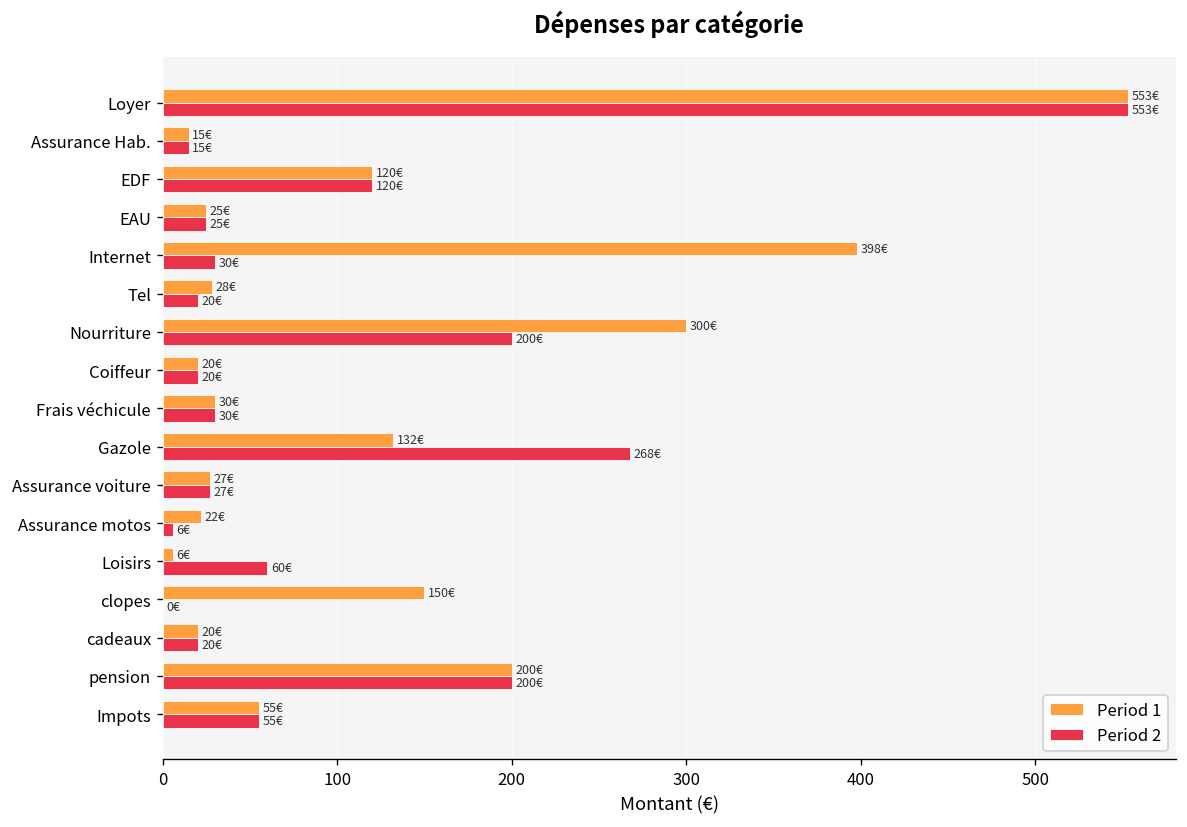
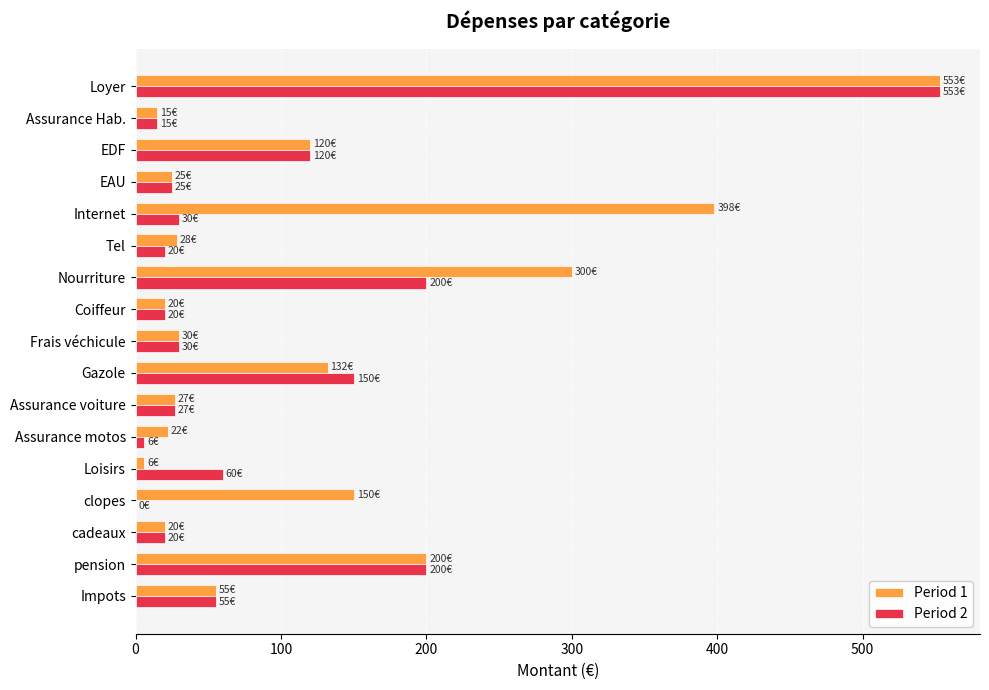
  {
    "Period 1": {
      "Loyer": "553€",
      "Assurance Hab.": "15€",
      "EDF": "120€",
      "EAU": "25€",
      "Internet": "398€",
      "Tel": "28€",
      "Nourriture": "300€",
      "Coiffeur": "20€",
      "Frais véchicule": "30€",
      "Gazole": "132€",
      "Assurance voiture": "27€",
      "Assurance motos": "22€",
      "Loisirs": "6€",
      "clopes": "150€",
      "cadeaux": "20€",
      "pension": "200€",
      "Impots": "55€"
    },
    "Period 2": {
      "Loyer": "553€",
      "Assurance Hab.": "15€",
      "EDF": "120€",
      "EAU": "25€",
      "Internet": "30€",
      "Tel": "20€",
      "Nourriture": "200€",
      "Coiffeur": "20€",
      "Frais véchicule": "30€",
-     "Gazole": "268€",
+     "Gazole": "150€",
      "Assurance voiture": "27€",
      "Assurance motos": "6€",
      "Loisirs": "60€",
      "clopes": "0€",
      "cadeaux": "20€",
      "pension": "200€",
      "Impots": "55€"
    }
  }
